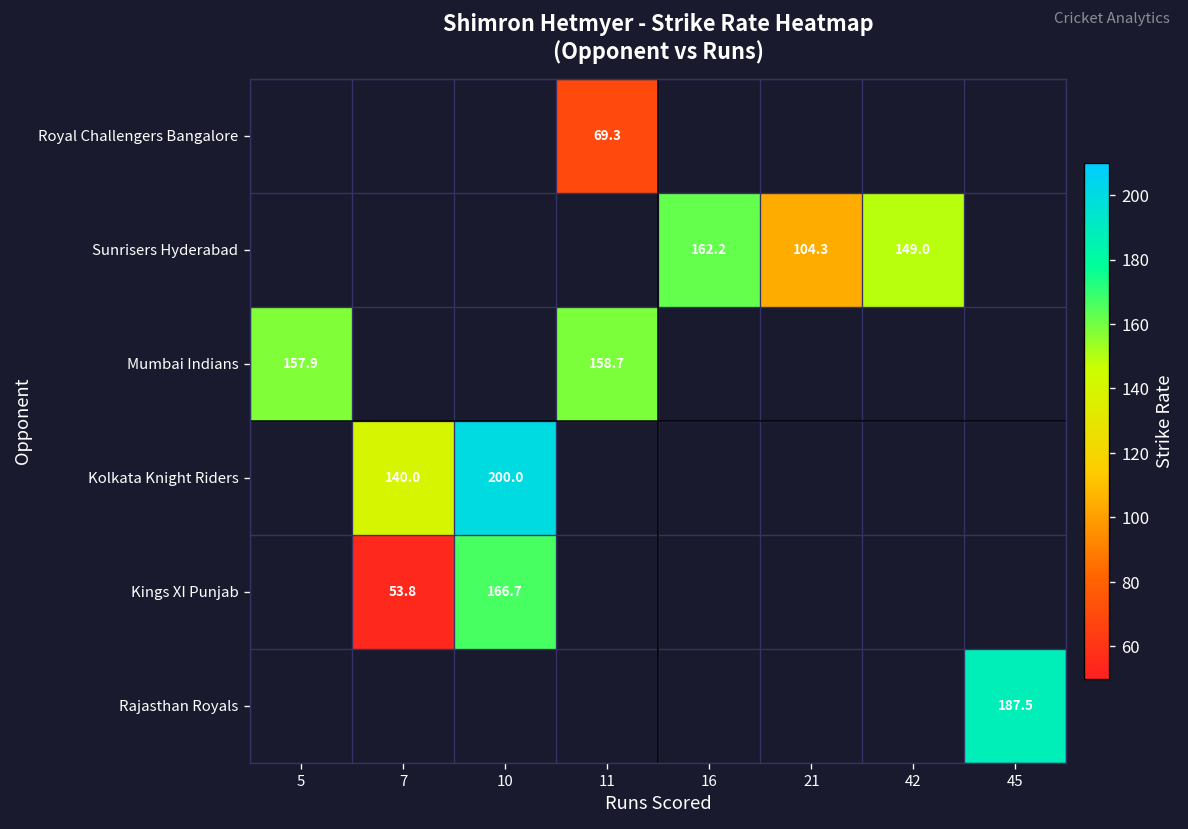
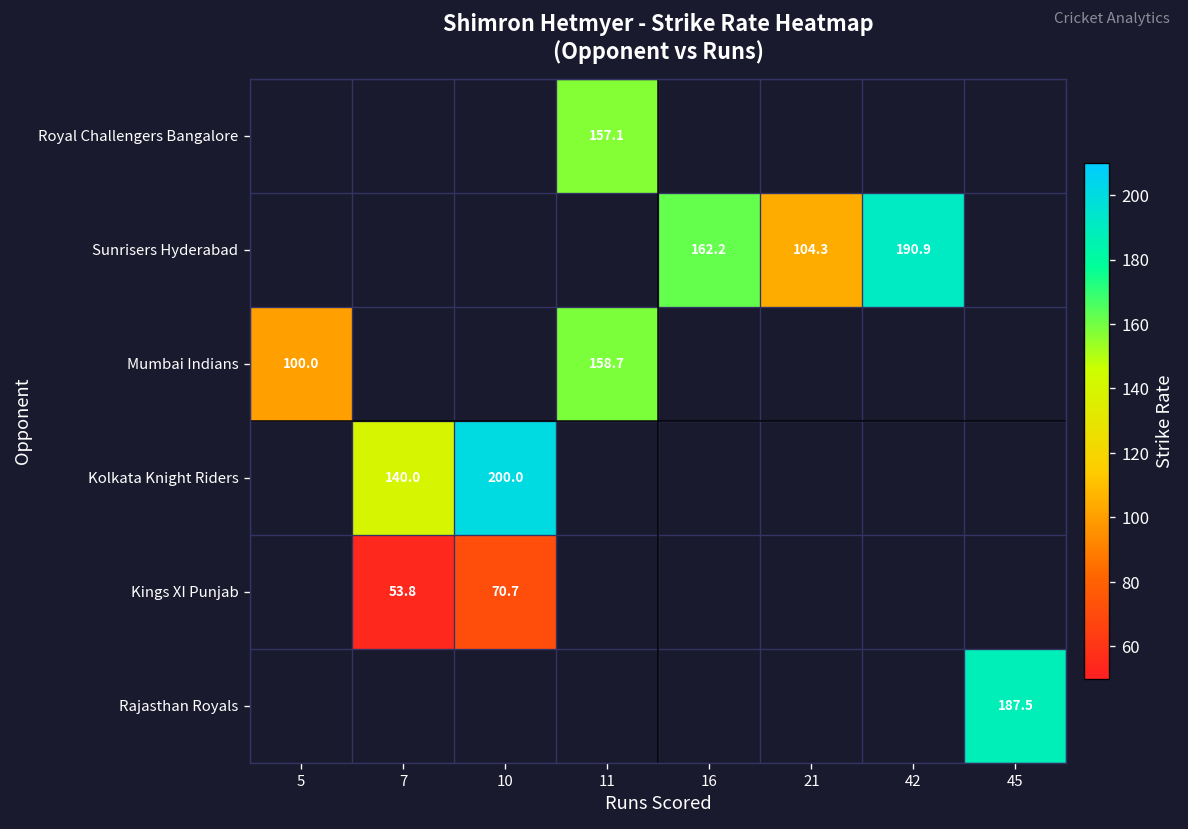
  {
    "Royal Challengers Bangalore": {
-     "11": 69.3
+     "11": 157.1
    },
    "Sunrisers Hyderabad": {
      "16": 162.2,
      "21": 104.3,
-     "42": 149.0
+     "42": 190.9
    },
    "Mumbai Indians": {
-     "5": 157.9,
+     "5": 100.0,
      "11": 158.7
    },
    "Kolkata Knight Riders": {
      "7": 140.0,
      "10": 200.0
    },
    "Kings XI Punjab": {
      "7": 53.8,
-     "10": 166.7
+     "10": 70.7
    },
    "Rajasthan Royals": {
      "45": 187.5
    }
  }
